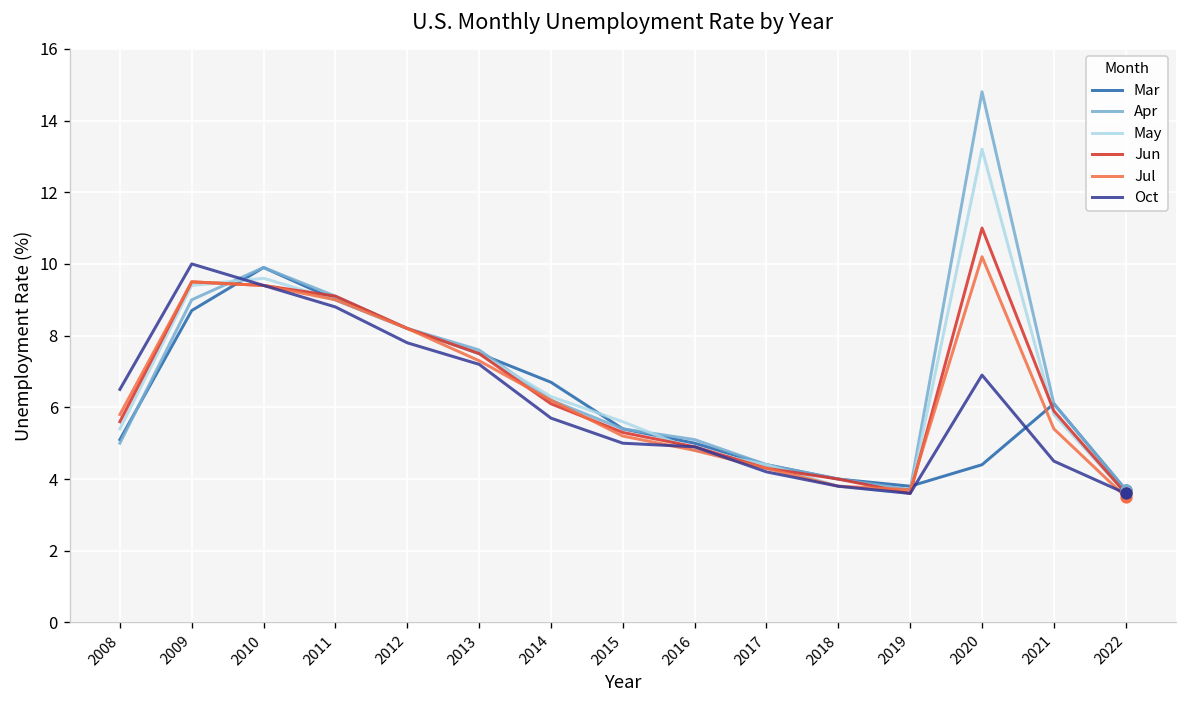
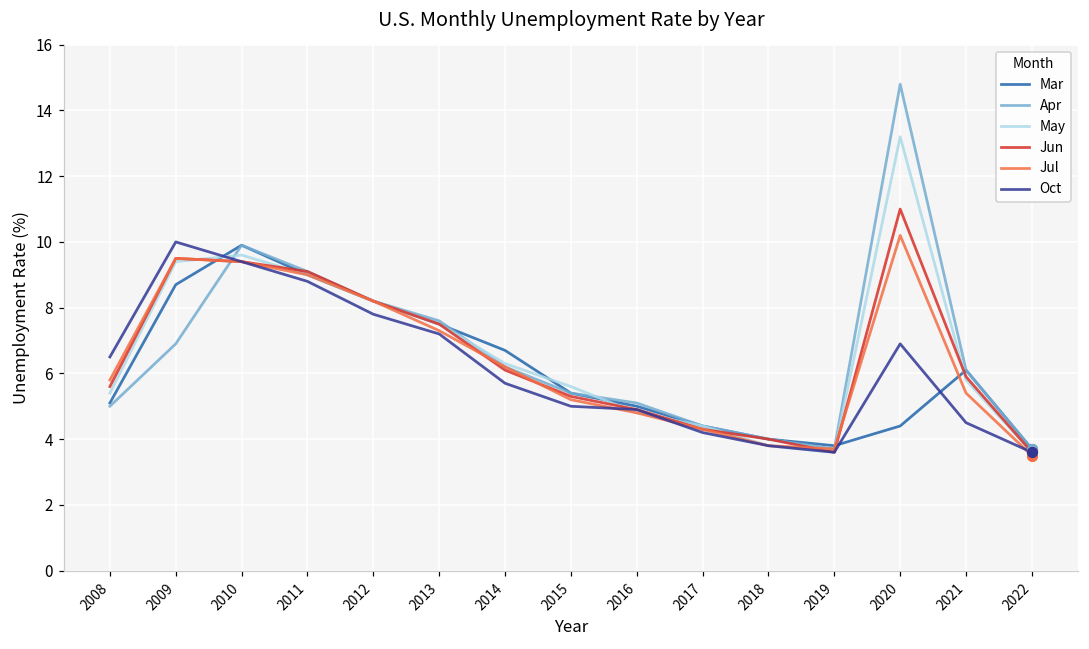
  {
    "Apr": {
      "2008": 5.0,
-     "2009": 9.0,
+     "2009": 6.9,
      "2013": 7.6,
      "2016": 5.1,
      "2020": 14.8
    }
  }
